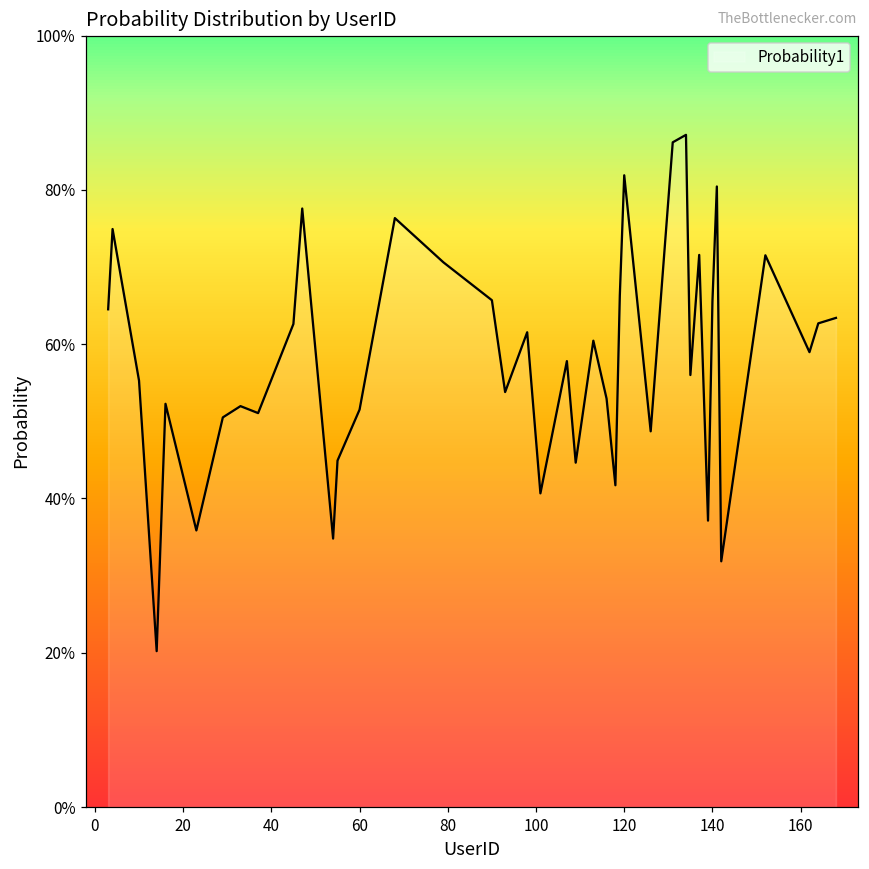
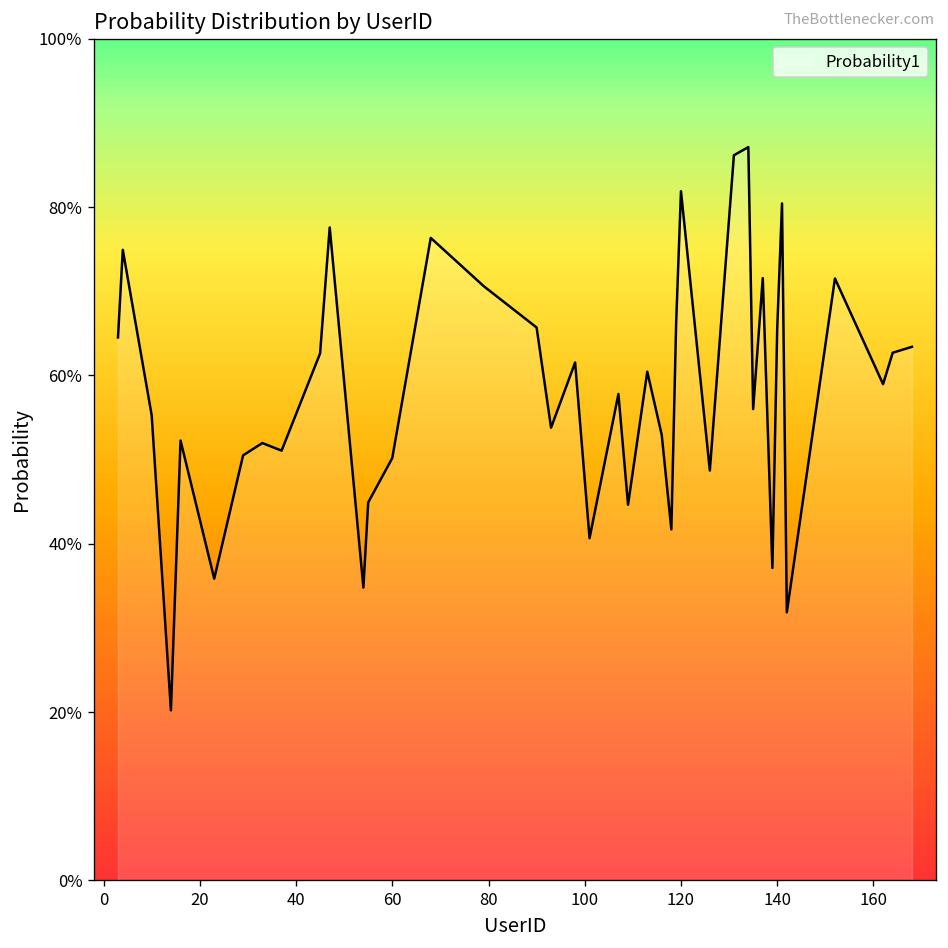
  {
-   "60": "52%",
+   "60": "50%",
    "120": "82%",
    "140": "66%"
  }
